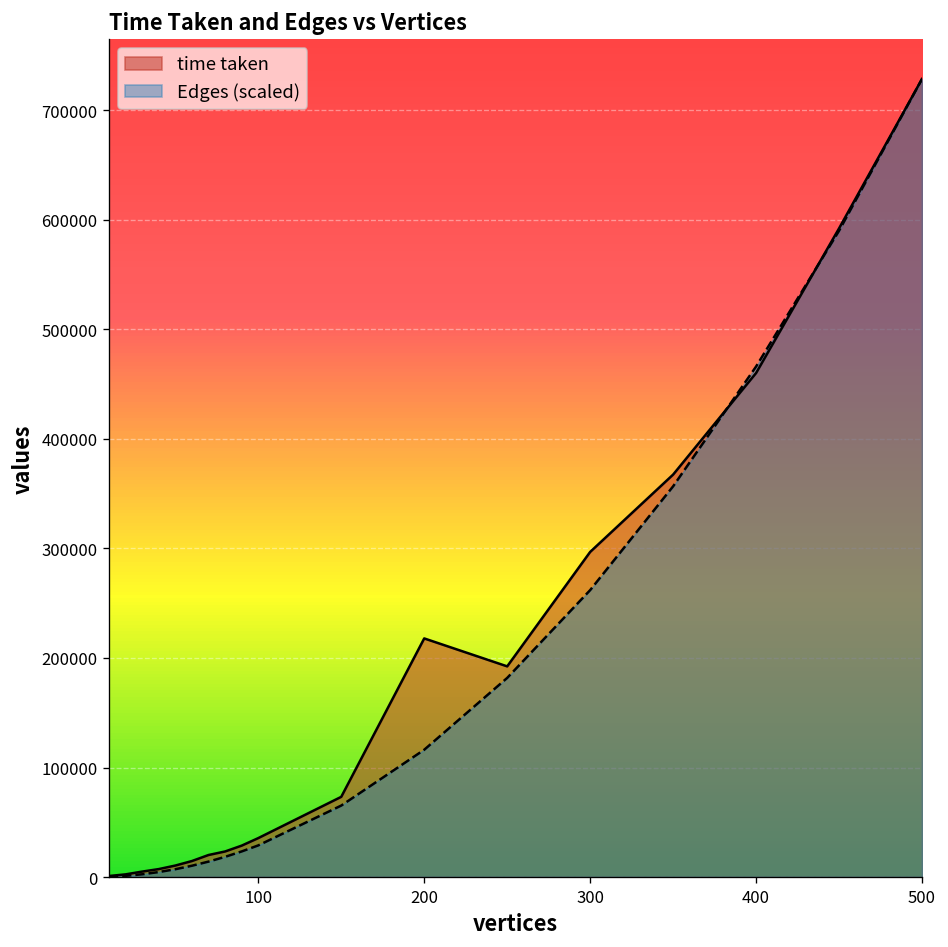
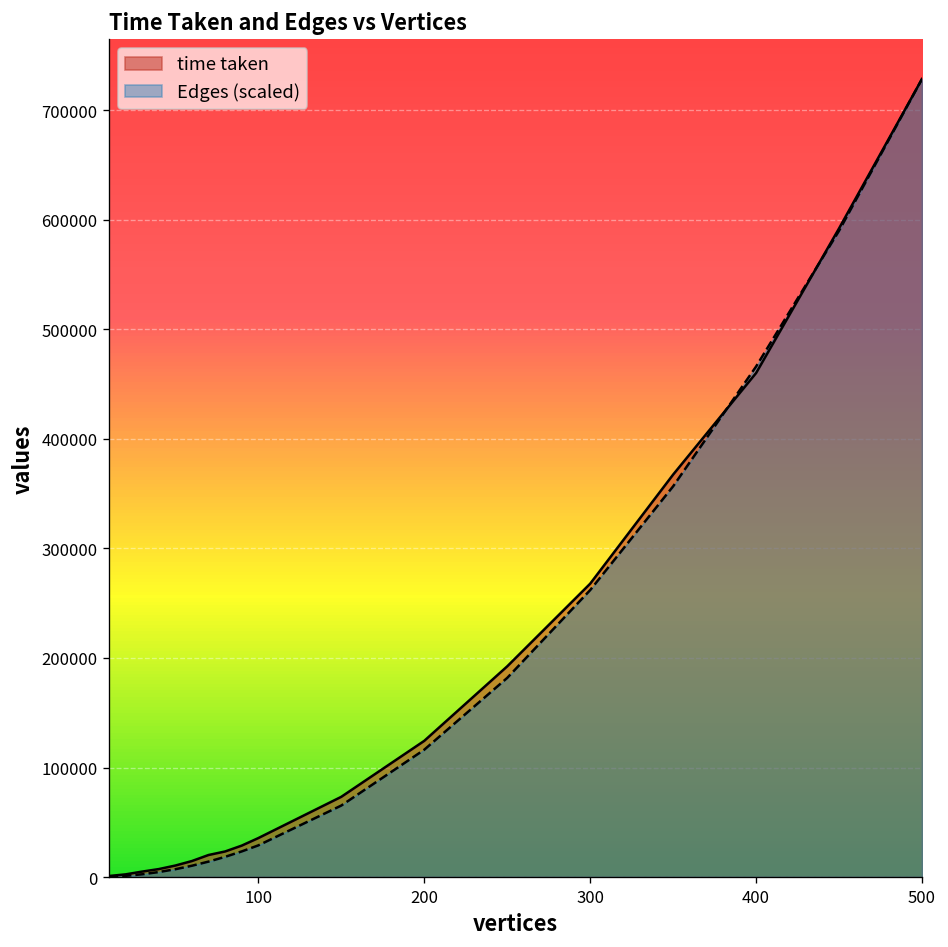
  {
    "time taken": {
      "100": 40000,
-     "200": 220000,
-     "300": 300000,
+     "200": 120000,
+     "300": 270000,
      "400": 460000
    },
    "Edges (scaled)": {
      "100": 30000,
      "200": 120000,
      "300": 260000,
      "400": 470000
    }
  }
